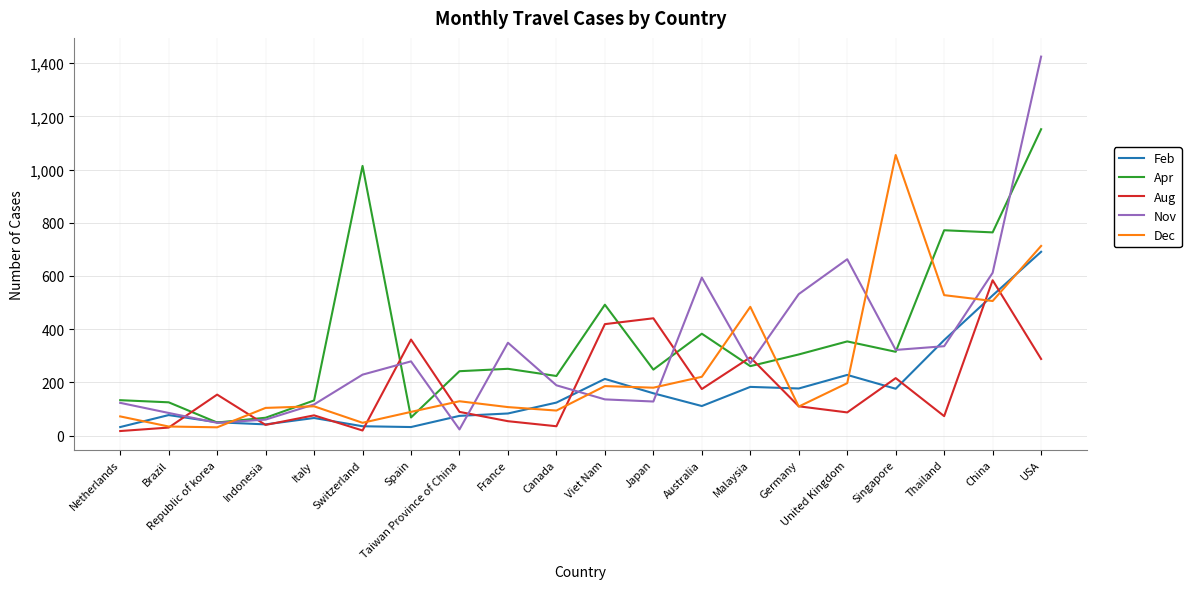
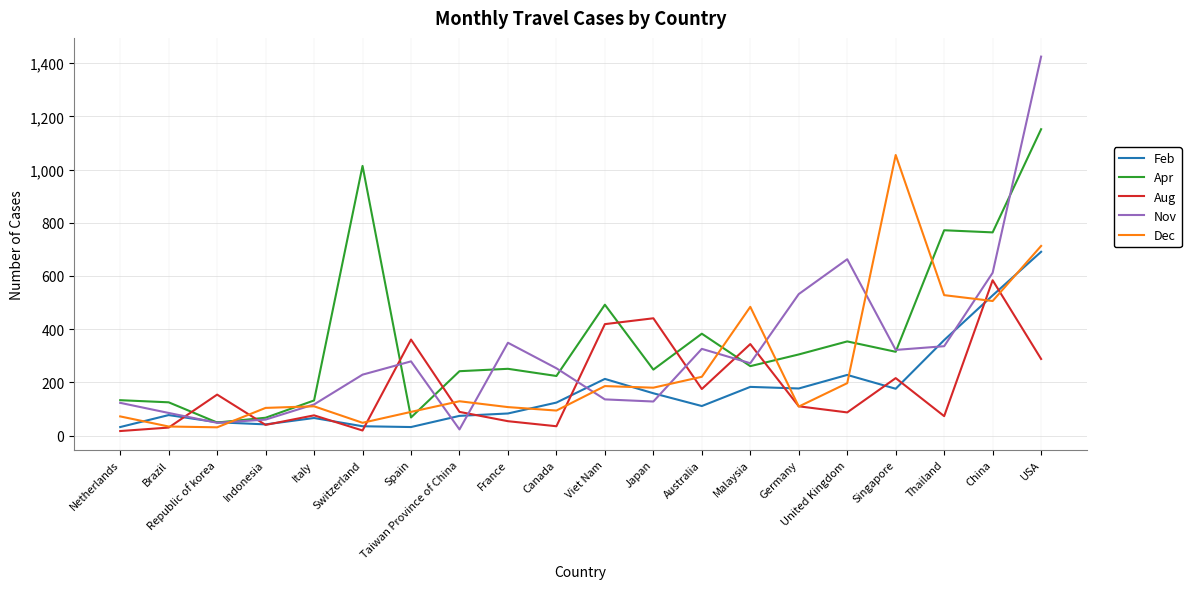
  {
    "Feb": {
      "Netherlands": "30",
      "Italy": "70",
      "Switzerland": "40",
      "Spain": "30",
      "Taiwan Province of China": "70",
      "France": "80",
      "Canada": "120",
      "Viet Nam": "210",
      "Japan": "160",
      "Australia": "110",
      "Malaysia": "180",
      "Germany": "180",
      "United Kingdom": "230",
      "Singapore": "180",
      "Thailand": "360",
      "China": "530",
      "USA": "690"
    },
    "Apr": {
      "Netherlands": "130",
      "Brazil": "130",
      "Italy": "130",
      "Switzerland": "1,010",
      "Spain": "70",
      "Taiwan Province of China": "240",
      "France": "250",
      "Canada": "220",
      "Viet Nam": "490",
      "Japan": "250",
      "Australia": "380",
      "Malaysia": "260",
      "Germany": "310",
      "United Kingdom": "350",
      "Thailand": "770",
      "China": "760",
      "USA": "1,150"
    },
    "Aug": {
      "Netherlands": "20",
      "Republic of korea": "150",
      "Italy": "80",
      "Switzerland": "20",
      "Spain": "360",
      "Taiwan Province of China": "90",
      "France": "50",
      "Canada": "40",
      "Viet Nam": "420",
      "Japan": "440",
      "Australia": "180",
-     "Malaysia": "290",
+     "Malaysia": "340",
      "United Kingdom": "90",
      "Singapore": "220",
      "Thailand": "70",
      "China": "580",
      "USA": "290"
    },
    "Nov": {
      "Netherlands": "120",
      "Switzerland": "230",
      "Spain": "280",
      "Taiwan Province of China": "20",
      "France": "350",
-     "Canada": "190",
+     "Canada": "250",
      "Viet Nam": "140",
      "Japan": "130",
-     "Australia": "590",
+     "Australia": "330",
      "Malaysia": "270",
      "Germany": "530",
      "United Kingdom": "660",
      "Thailand": "340",
      "China": "610",
      "USA": "1,430"
    },
    "Dec": {
      "Netherlands": "70",
      "Republic of korea": "30",
      "Indonesia": "100",
      "Switzerland": "50",
      "Spain": "90",
      "Taiwan Province of China": "130",
      "France": "110",
      "Canada": "90",
      "Viet Nam": "190",
      "Japan": "180",
      "Australia": "220",
      "Malaysia": "480",
      "United Kingdom": "200",
      "Singapore": "1,060",
      "Thailand": "530",
      "China": "510",
      "USA": "710"
    }
  }
